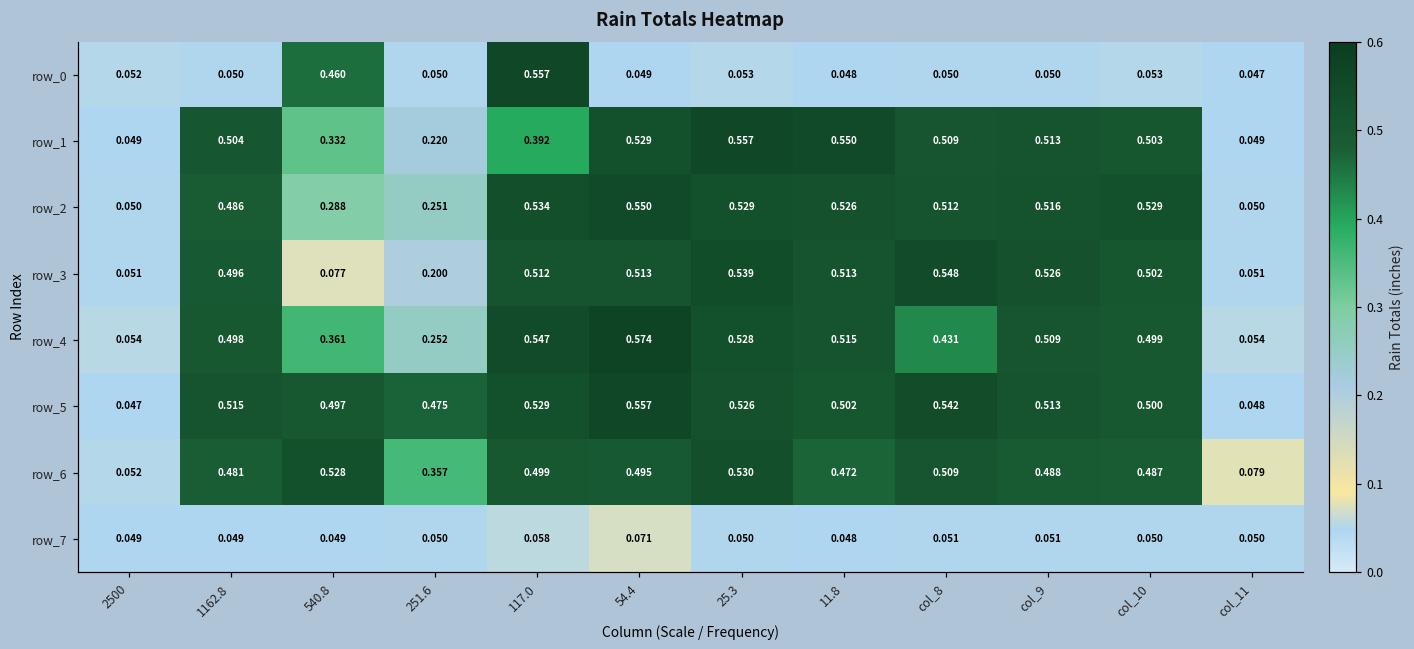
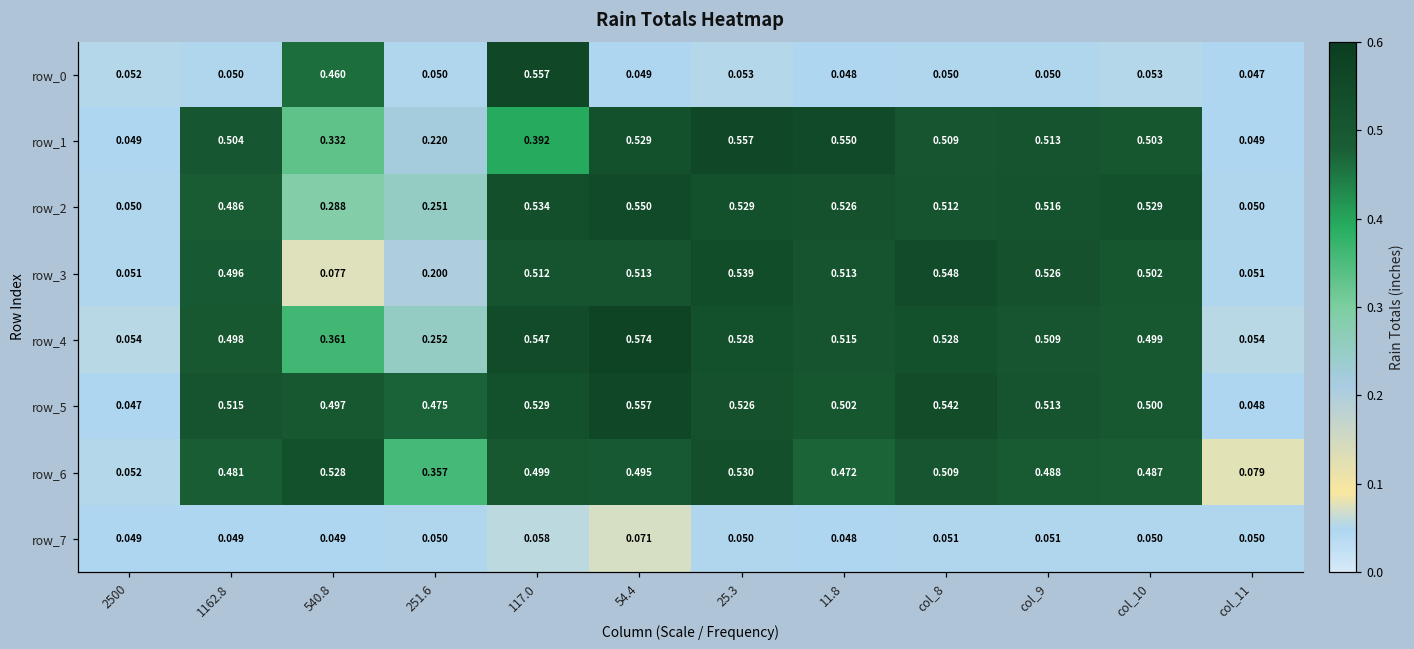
  {
    "row_0": {
      "2500": 0.052,
      "1162.8": 0.050,
      "540.8": 0.460,
      "251.6": 0.050,
      "117.0": 0.557,
      "54.4": 0.049,
      "25.3": 0.053,
      "11.8": 0.048,
      "col_8": 0.050,
      "col_9": 0.050,
      "col_10": 0.053,
      "col_11": 0.047
    },
    "row_1": {
      "2500": 0.049,
      "1162.8": 0.504,
      "540.8": 0.332,
      "251.6": 0.220,
      "117.0": 0.392,
      "54.4": 0.529,
      "25.3": 0.557,
      "11.8": 0.550,
      "col_8": 0.509,
      "col_9": 0.513,
      "col_10": 0.503,
      "col_11": 0.049
    },
    "row_2": {
      "2500": 0.050,
      "1162.8": 0.486,
      "540.8": 0.288,
      "251.6": 0.251,
      "117.0": 0.534,
      "54.4": 0.550,
      "25.3": 0.529,
      "11.8": 0.526,
      "col_8": 0.512,
      "col_9": 0.516,
      "col_10": 0.529,
      "col_11": 0.050
    },
    "row_3": {
      "2500": 0.051,
      "1162.8": 0.496,
      "540.8": 0.077,
      "251.6": 0.200,
      "117.0": 0.512,
      "54.4": 0.513,
      "25.3": 0.539,
      "11.8": 0.513,
      "col_8": 0.548,
      "col_9": 0.526,
      "col_10": 0.502,
      "col_11": 0.051
    },
    "row_4": {
      "2500": 0.054,
      "1162.8": 0.498,
      "540.8": 0.361,
      "251.6": 0.252,
      "117.0": 0.547,
      "54.4": 0.574,
      "25.3": 0.528,
      "11.8": 0.515,
-     "col_8": 0.431,
+     "col_8": 0.528,
      "col_9": 0.509,
      "col_10": 0.499,
      "col_11": 0.054
    },
    "row_5": {
      "2500": 0.047,
      "1162.8": 0.515,
      "540.8": 0.497,
      "251.6": 0.475,
      "117.0": 0.529,
      "54.4": 0.557,
      "25.3": 0.526,
      "11.8": 0.502,
      "col_8": 0.542,
      "col_9": 0.513,
      "col_10": 0.500,
      "col_11": 0.048
    },
    "row_6": {
      "2500": 0.052,
      "1162.8": 0.481,
      "540.8": 0.528,
      "251.6": 0.357,
      "117.0": 0.499,
      "54.4": 0.495,
      "25.3": 0.530,
      "11.8": 0.472,
      "col_8": 0.509,
      "col_9": 0.488,
      "col_10": 0.487,
      "col_11": 0.079
    },
    "row_7": {
      "2500": 0.049,
      "1162.8": 0.049,
      "540.8": 0.049,
      "251.6": 0.050,
      "117.0": 0.058,
      "54.4": 0.071,
      "25.3": 0.050,
      "11.8": 0.048,
      "col_8": 0.051,
      "col_9": 0.051,
      "col_10": 0.050,
      "col_11": 0.050
    }
  }
